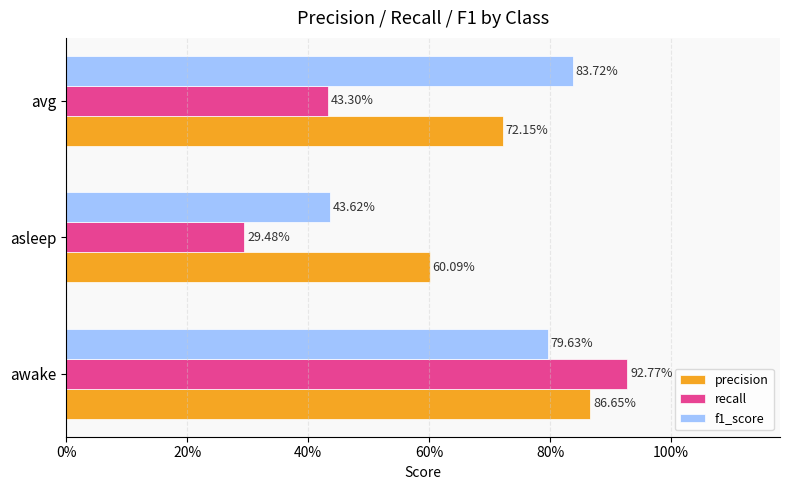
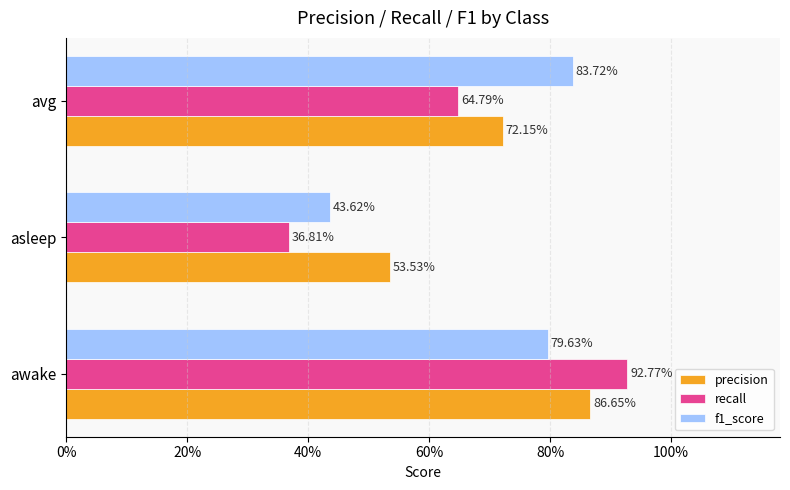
  {
    "precision": {
      "avg": "72.15%",
-     "asleep": "60.09%",
+     "asleep": "53.53%",
      "awake": "86.65%"
    },
    "recall": {
-     "avg": "43.30%",
-     "asleep": "29.48%",
+     "avg": "64.79%",
+     "asleep": "36.81%",
      "awake": "92.77%"
    },
    "f1_score": {
      "avg": "83.72%",
      "asleep": "43.62%",
      "awake": "79.63%"
    }
  }
